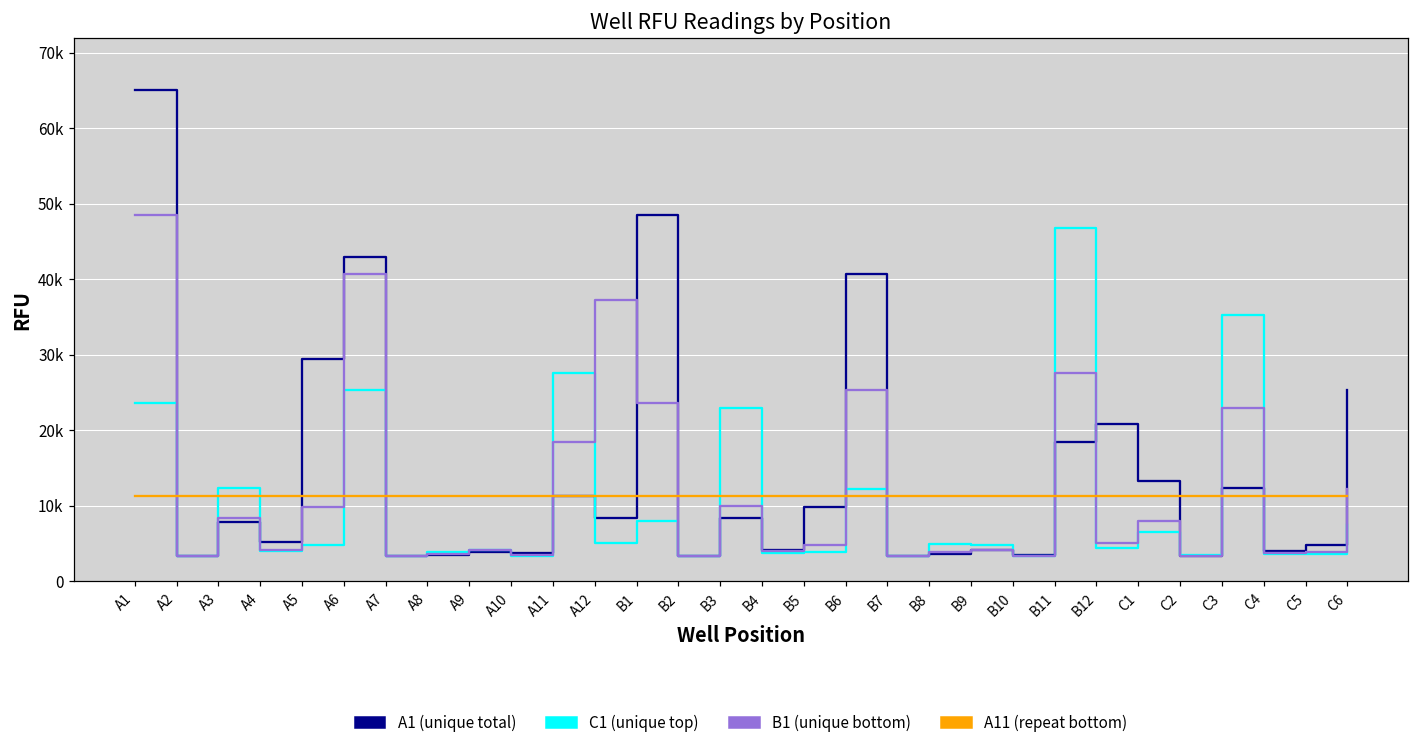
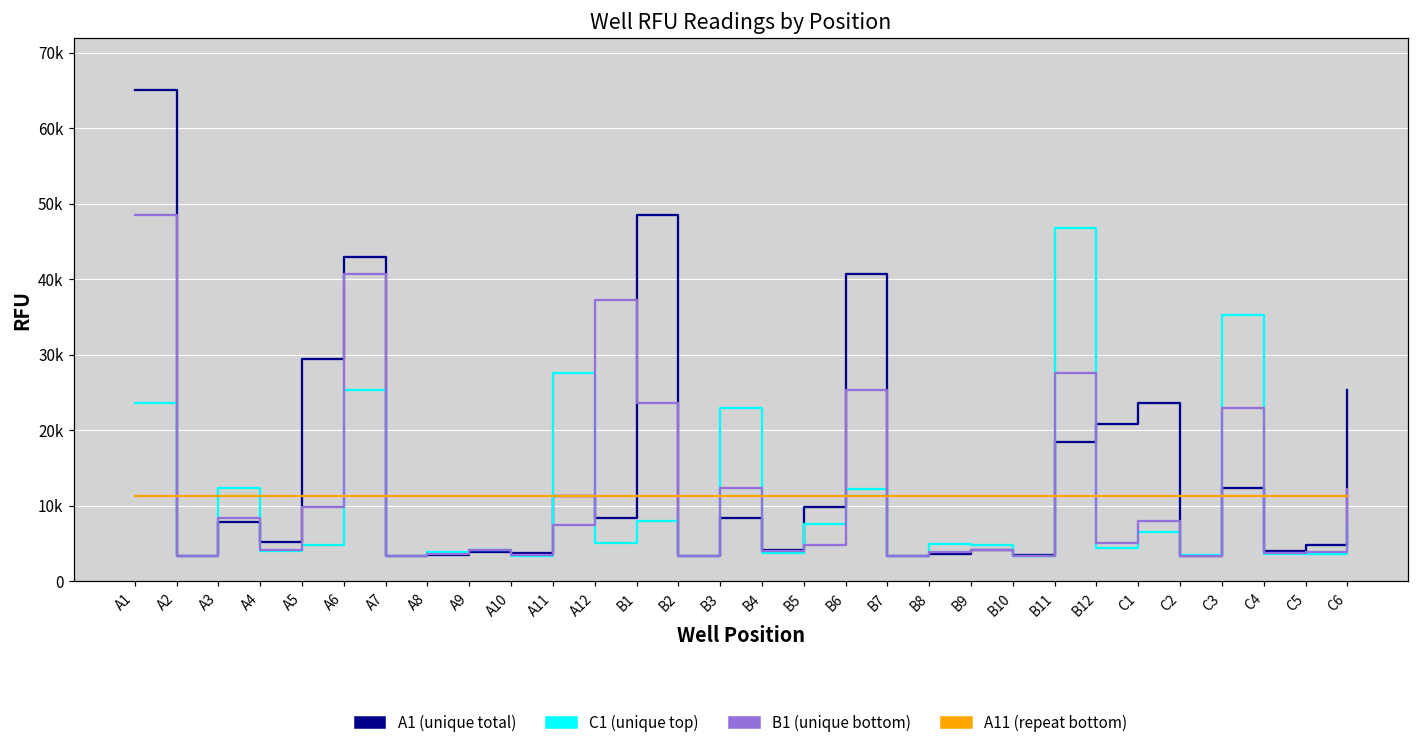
  {
    "A1 (unique total)": {
      "A1": 65000,
      "A3": 8000,
      "A4": 5000,
      "A5": 29000,
      "A6": 43000,
      "A12": 8000,
      "B1": 48000,
      "B3": 8000,
      "B5": 10000,
      "B6": 41000,
      "B11": 18000,
      "B12": 21000,
-     "C1": 13000,
+     "C1": 24000,
      "C3": 12000,
      "C5": 5000,
      "C6": 25000
    },
    "C1 (unique top)": {
      "A1": 24000,
      "A3": 12000,
      "A5": 5000,
      "A6": 25000,
      "A11": 28000,
      "A12": 5000,
      "B1": 8000,
      "B3": 23000,
-     "B5": 4000,
+     "B5": 8000,
      "B6": 12000,
      "B8": 5000,
      "B9": 5000,
      "B11": 47000,
      "B12": 4000,
      "C1": 7000,
      "C3": 35000,
      "C6": 7000
    },
    "B1 (unique bottom)": {
      "A1": 48000,
      "A3": 8000,
      "A5": 10000,
      "A6": 41000,
-     "A11": 18000,
+     "A11": 7000,
      "A12": 37000,
      "B1": 24000,
-     "B3": 10000,
+     "B3": 12000,
      "B5": 5000,
      "B6": 25000,
      "B11": 28000,
      "B12": 5000,
      "C1": 8000,
      "C3": 23000,
      "C6": 12000
    },
    "A11 (repeat bottom)": {
      "A1": 11000,
      "A2": 11000,
      "A3": 11000,
      "A4": 11000,
      "A5": 11000,
      "A6": 11000,
      "A7": 11000,
      "A8": 11000,
      "A9": 11000,
      "A10": 11000,
      "A12": 11000,
      "B1": 11000,
      "B2": 11000,
      "B3": 11000,
      "B4": 11000,
      "B5": 11000,
      "B6": 11000,
      "B7": 11000,
      "B8": 11000,
      "B9": 11000,
      "B10": 11000,
      "B11": 11000,
      "B12": 11000,
      "C1": 11000,
      "C2": 11000,
      "C3": 11000,
      "C4": 11000,
      "C5": 11000,
      "C6": 11000
    }
  }
